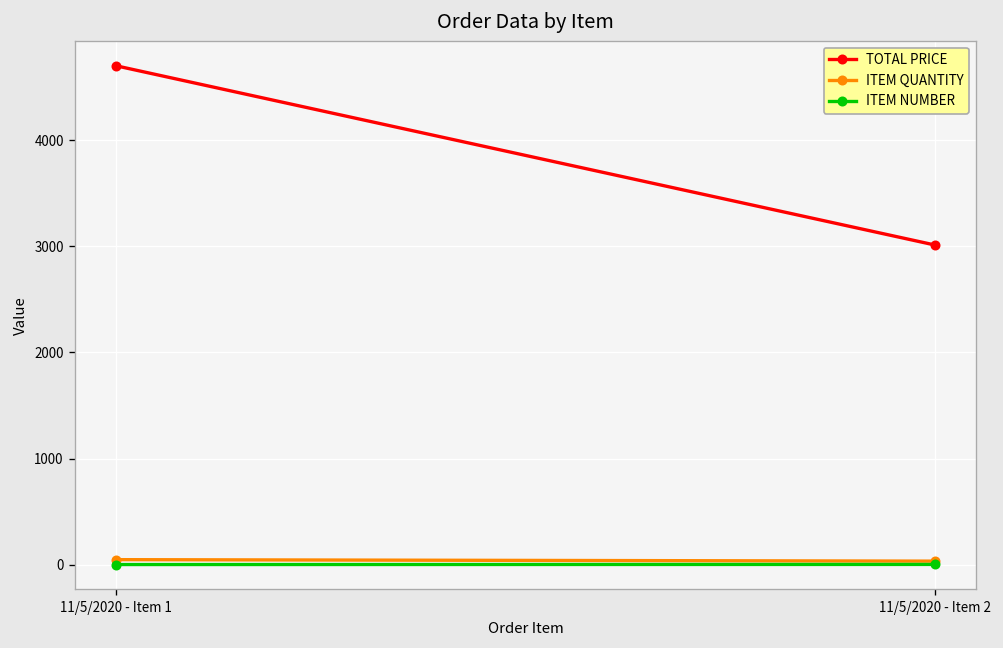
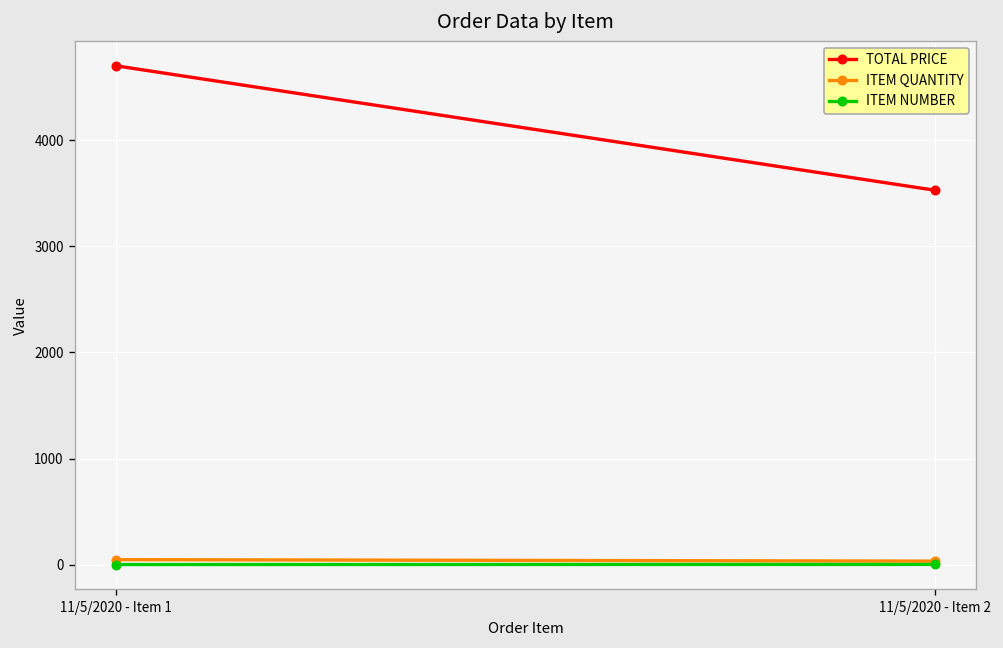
  {
    "TOTAL PRICE": {
      "11/5/2020 - Item 1": 4700,
-     "11/5/2020 - Item 2": 3000
+     "11/5/2020 - Item 2": 3500
    },
    "ITEM QUANTITY": {
      "11/5/2020 - Item 1": 0,
      "11/5/2020 - Item 2": 0
    },
    "ITEM NUMBER": {
      "11/5/2020 - Item 1": 0,
      "11/5/2020 - Item 2": 0
    }
  }
